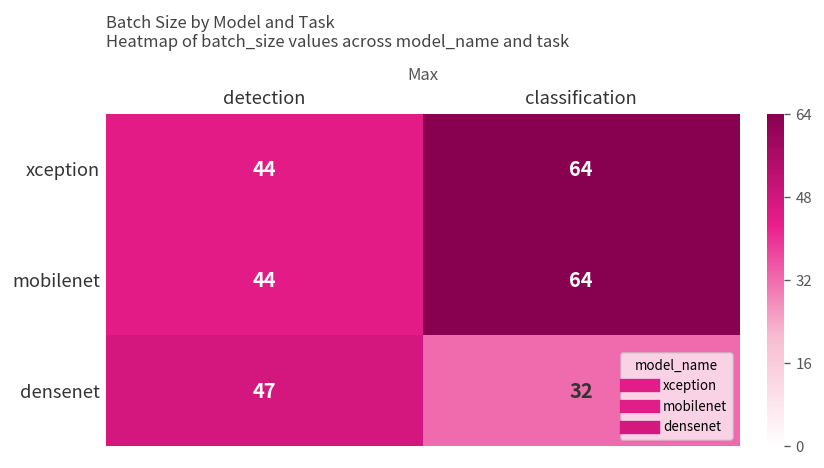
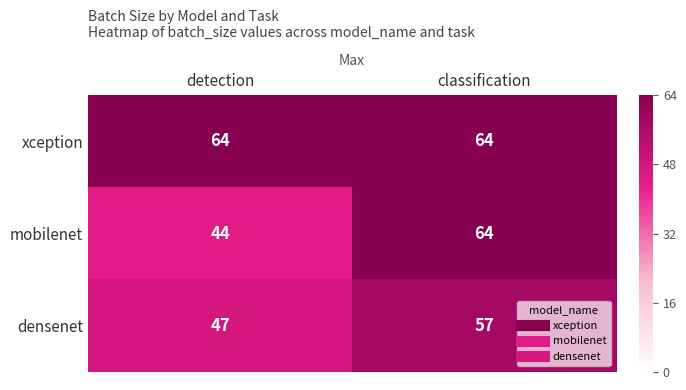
  {
    "xception": {
-     "detection": 44,
+     "detection": 64,
      "classification": 64
    },
    "mobilenet": {
      "detection": 44,
      "classification": 64
    },
    "densenet": {
      "detection": 47,
-     "classification": 32
+     "classification": 57
    }
  }
